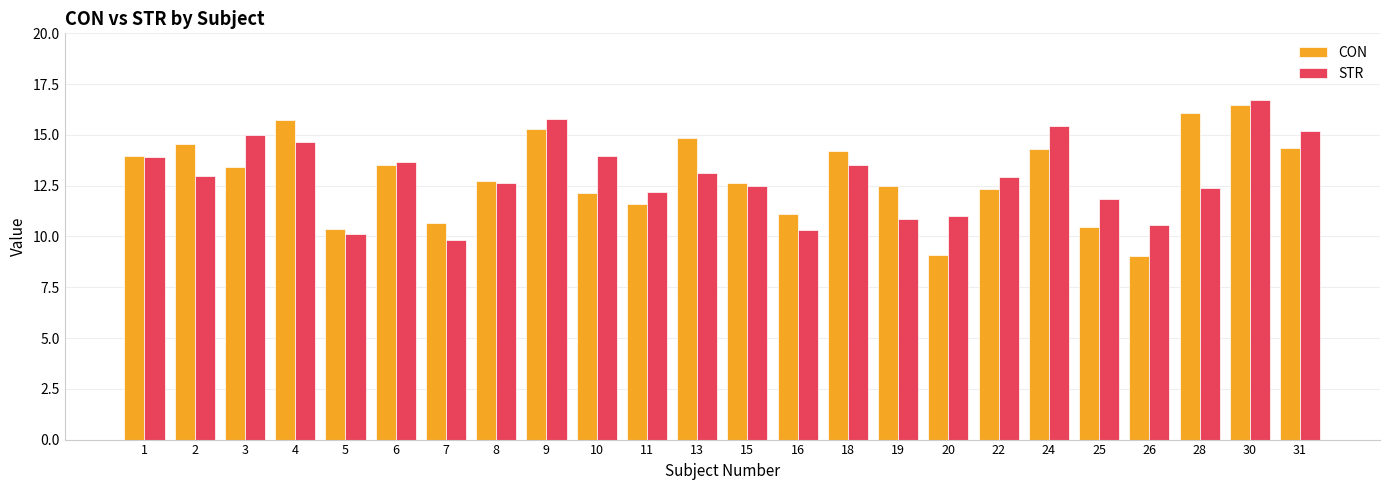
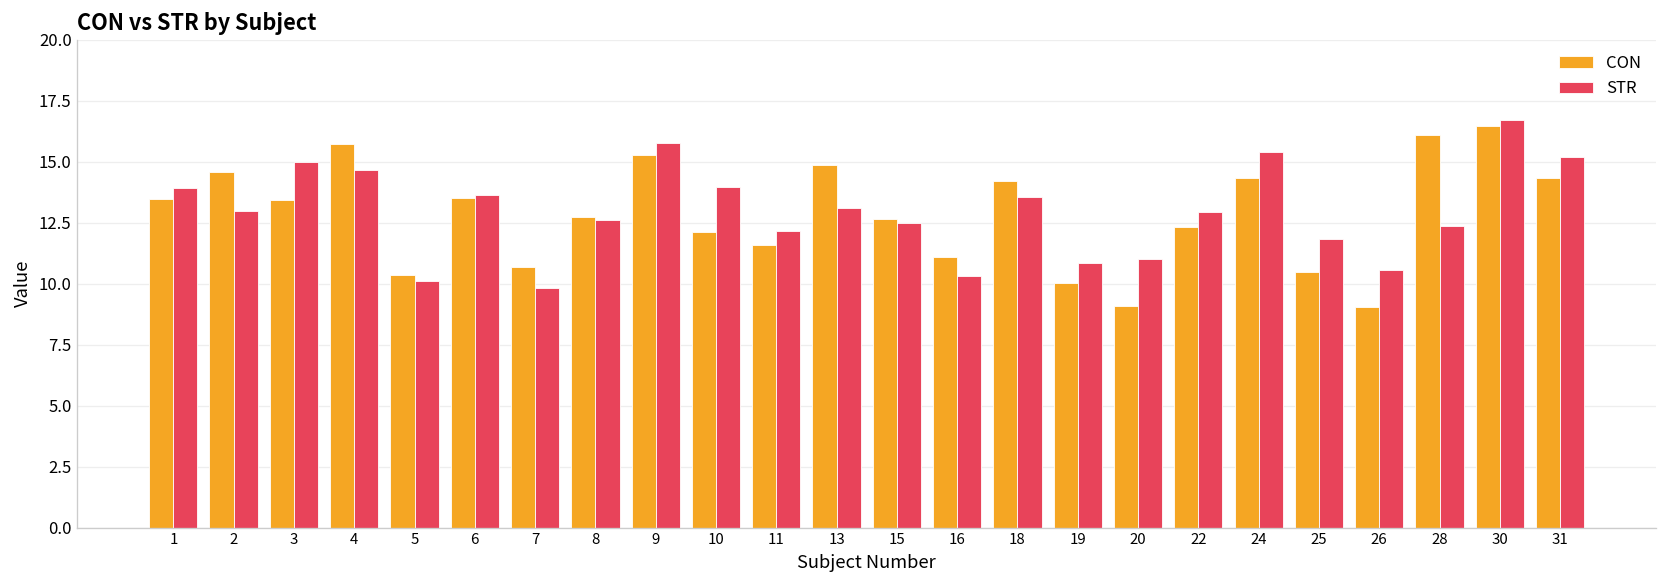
  {
    "CON": {
-     "1": 14.0,
+     "1": 13.5,
      "2": 14.6,
      "3": 13.4,
      "4": 15.7,
      "5": 10.4,
      "6": 13.5,
      "7": 10.7,
      "8": 12.7,
      "9": 15.3,
      "10": 12.1,
      "11": 11.6,
      "13": 14.9,
      "15": 12.6,
      "16": 11.1,
      "18": 14.2,
-     "19": 12.5,
+     "19": 10.0,
      "20": 9.1,
      "22": 12.3,
      "24": 14.3,
      "25": 10.5,
      "26": 9.0,
      "28": 16.1,
      "30": 16.5,
      "31": 14.3
    },
    "STR": {
      "1": 13.9,
      "2": 13.0,
      "3": 15.0,
      "4": 14.7,
      "5": 10.1,
      "6": 13.7,
      "7": 9.8,
      "8": 12.6,
      "9": 15.8,
      "10": 14.0,
      "11": 12.2,
      "13": 13.1,
      "15": 12.5,
      "16": 10.3,
      "18": 13.5,
      "19": 10.8,
      "20": 11.0,
      "22": 12.9,
      "24": 15.4,
      "25": 11.8,
      "26": 10.6,
      "28": 12.4,
      "30": 16.7,
      "31": 15.2
    }
  }
